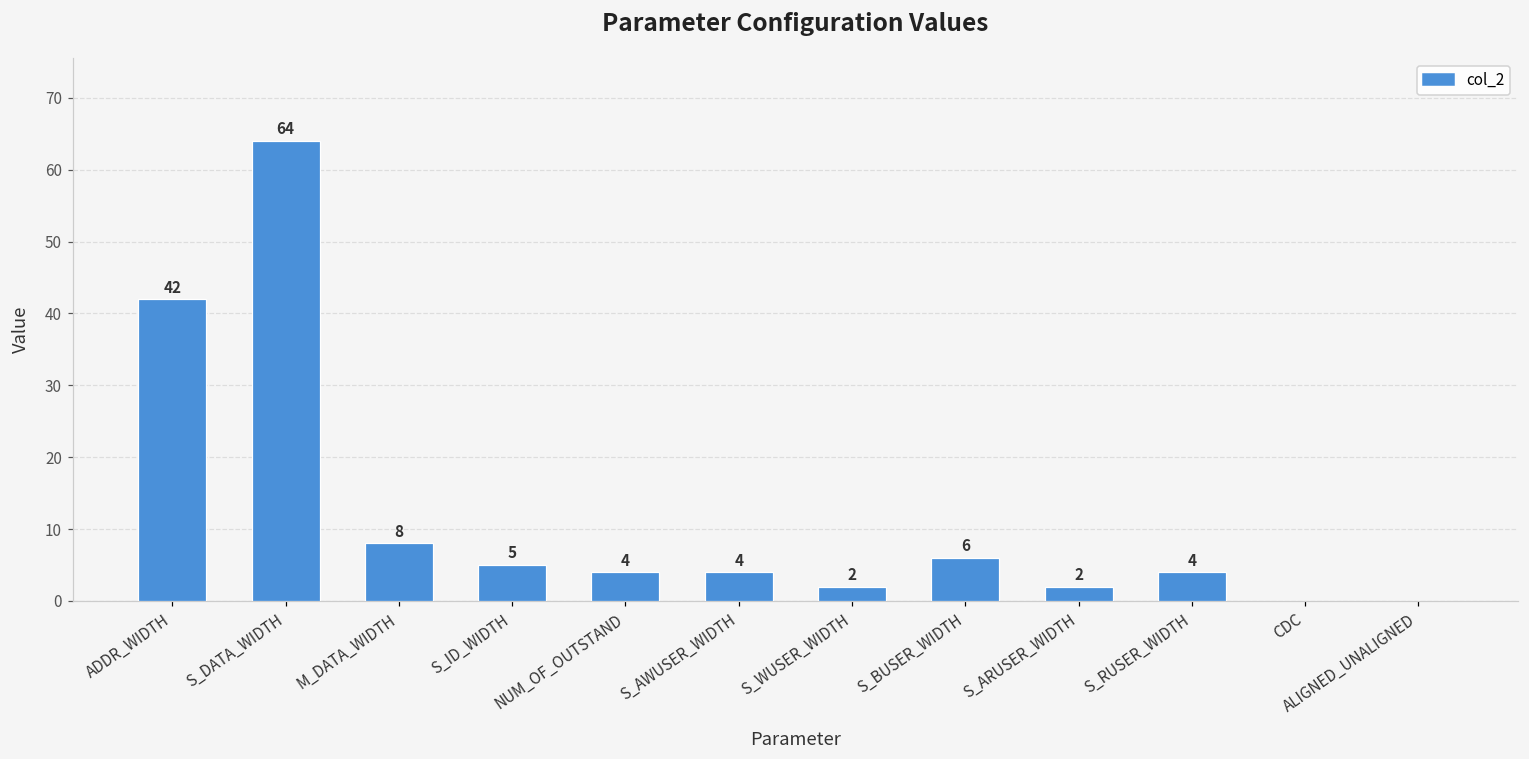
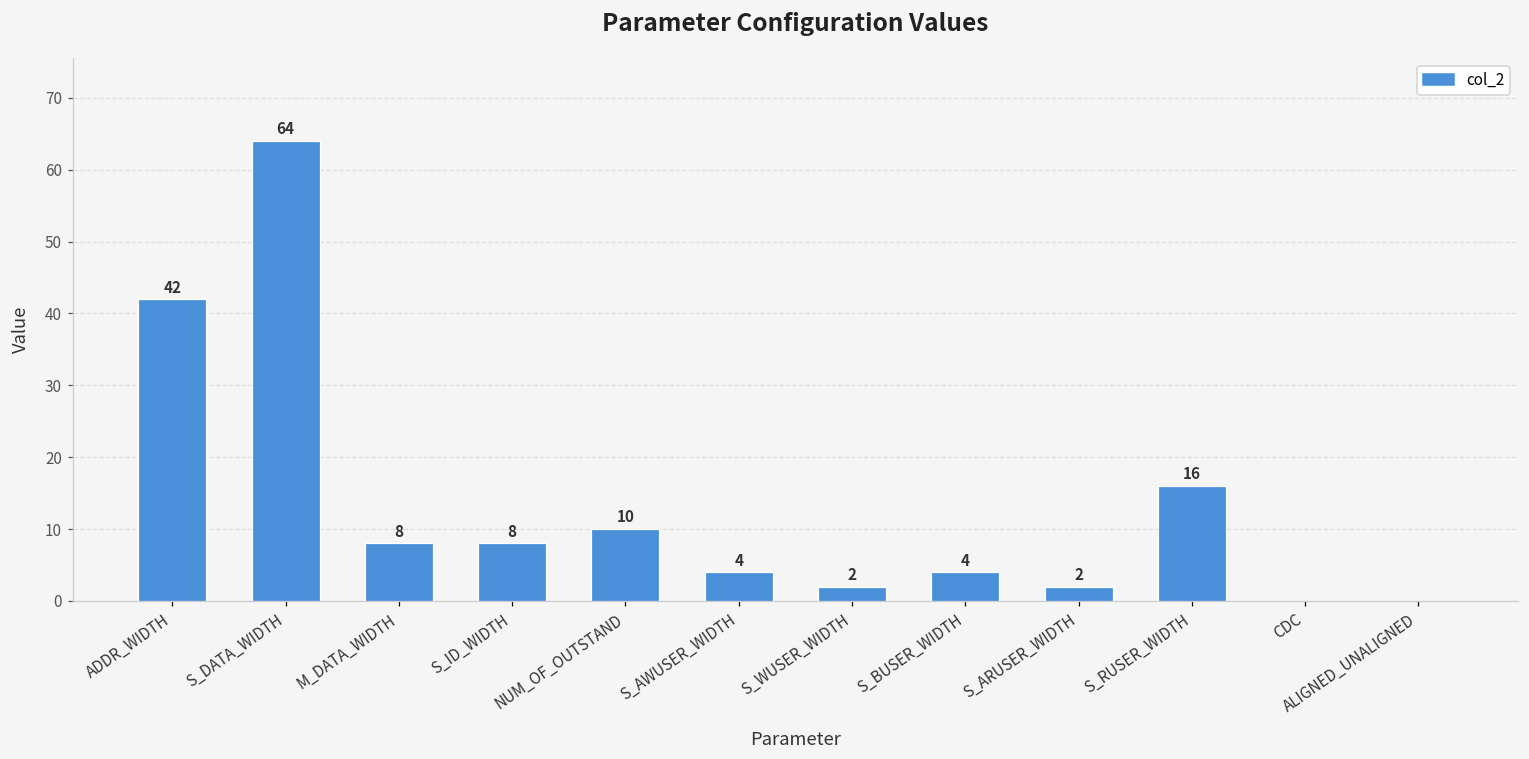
  {
    "ADDR_WIDTH": 42,
    "S_DATA_WIDTH": 64,
    "M_DATA_WIDTH": 8,
-   "S_ID_WIDTH": 5,
-   "NUM_OF_OUTSTAND": 4,
+   "S_ID_WIDTH": 8,
+   "NUM_OF_OUTSTAND": 10,
    "S_AWUSER_WIDTH": 4,
    "S_WUSER_WIDTH": 2,
-   "S_BUSER_WIDTH": 6,
+   "S_BUSER_WIDTH": 4,
    "S_ARUSER_WIDTH": 2,
-   "S_RUSER_WIDTH": 4
+   "S_RUSER_WIDTH": 16
  }
